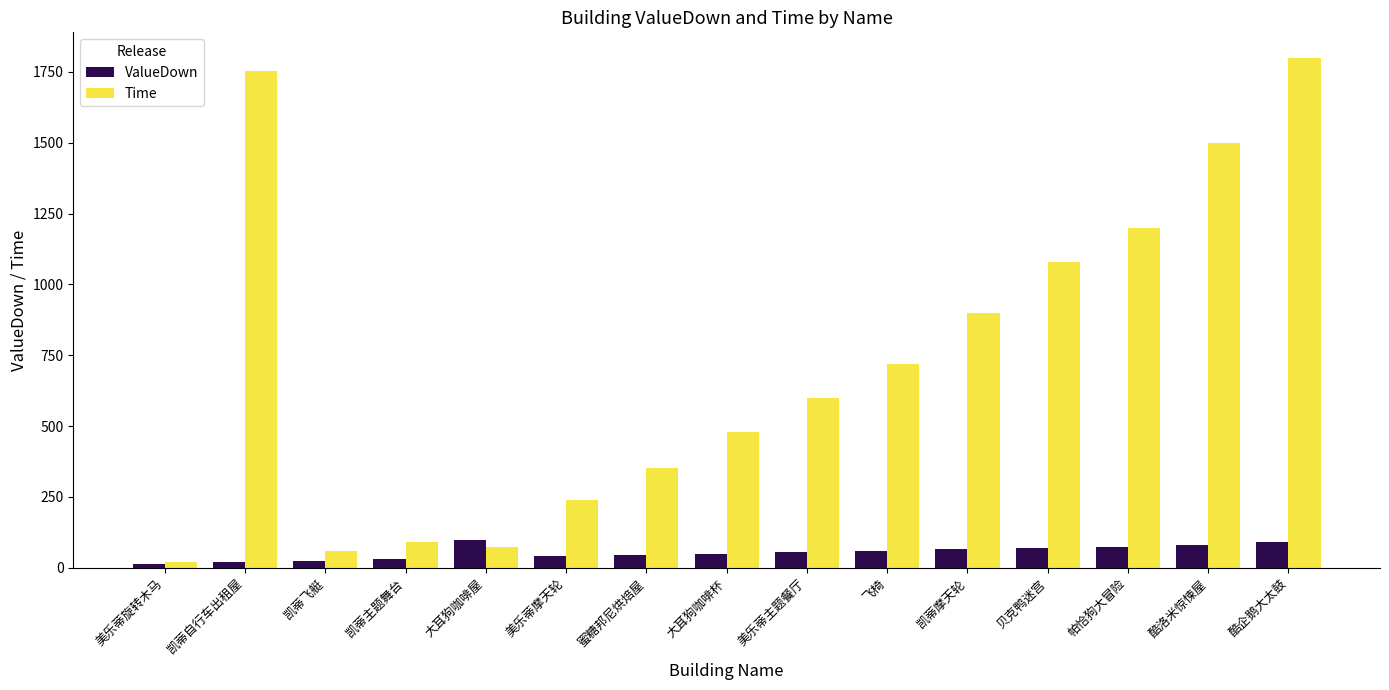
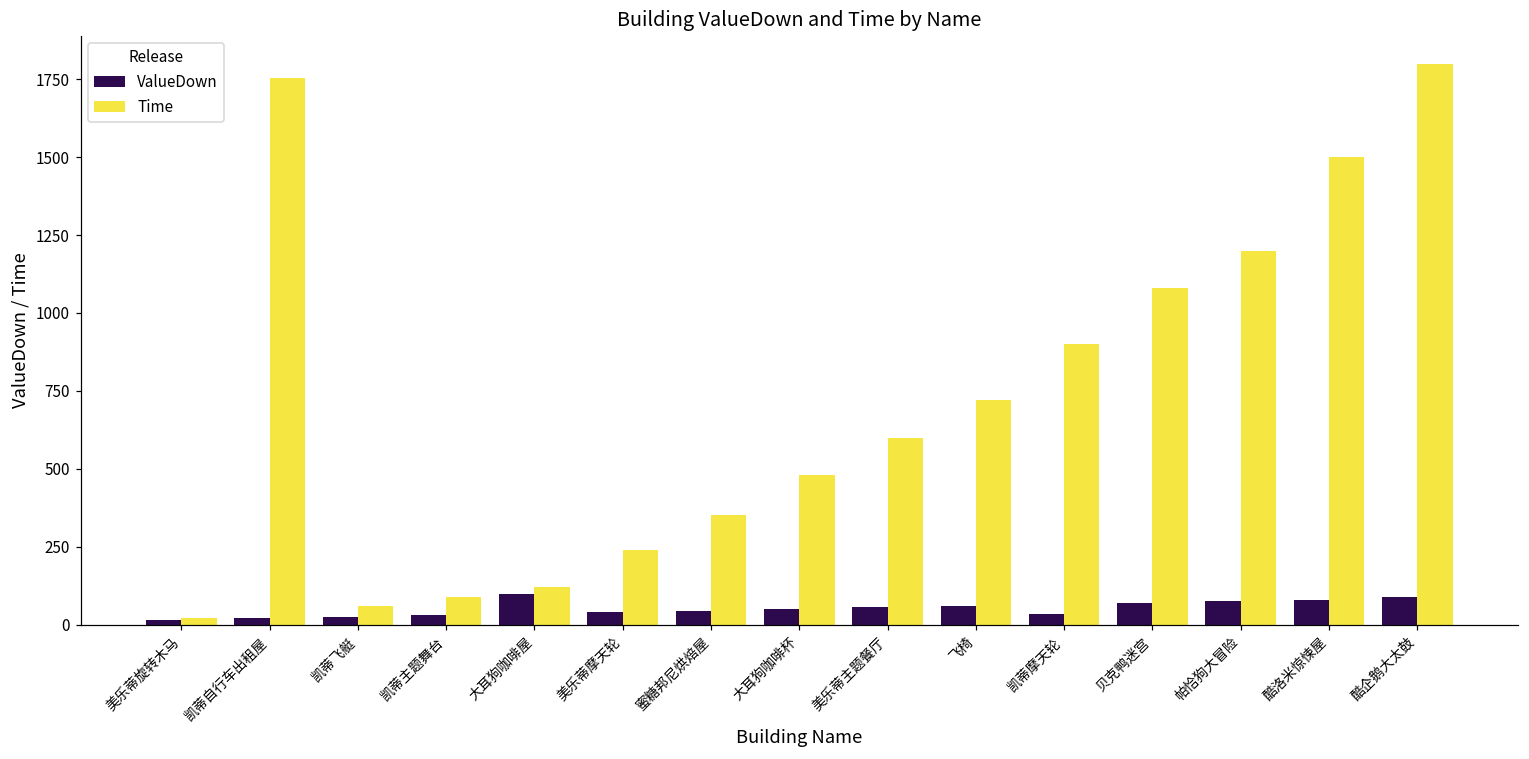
  {
    "ValueDown": {
      "美乐蒂旋转木马": 20,
      "凯蒂自行车出租屋": 20,
      "凯蒂飞艇": 30,
      "凯蒂主题舞台": 30,
      "大耳狗咖啡屋": 100,
      "美乐蒂摩天轮": 40,
      "蜜糖邦尼烘焙屋": 50,
      "大耳狗咖啡杯": 50,
      "美乐蒂主题餐厅": 60,
      "飞椅": 60,
-     "凯蒂摩天轮": 70,
+     "凯蒂摩天轮": 40,
      "贝克鸭迷宫": 70,
      "帕恰狗大冒险": 80,
      "酷洛米惊悚屋": 80,
      "酷企鹅大太鼓": 90
    },
    "Time": {
      "美乐蒂旋转木马": 20,
      "凯蒂自行车出租屋": 1750,
      "凯蒂飞艇": 60,
      "凯蒂主题舞台": 90,
-     "大耳狗咖啡屋": 70,
+     "大耳狗咖啡屋": 120,
      "美乐蒂摩天轮": 240,
      "蜜糖邦尼烘焙屋": 350,
      "大耳狗咖啡杯": 480,
      "美乐蒂主题餐厅": 600,
      "飞椅": 720,
      "凯蒂摩天轮": 900,
      "贝克鸭迷宫": 1080,
      "帕恰狗大冒险": 1200,
      "酷洛米惊悚屋": 1500,
      "酷企鹅大太鼓": 1800
    }
  }
